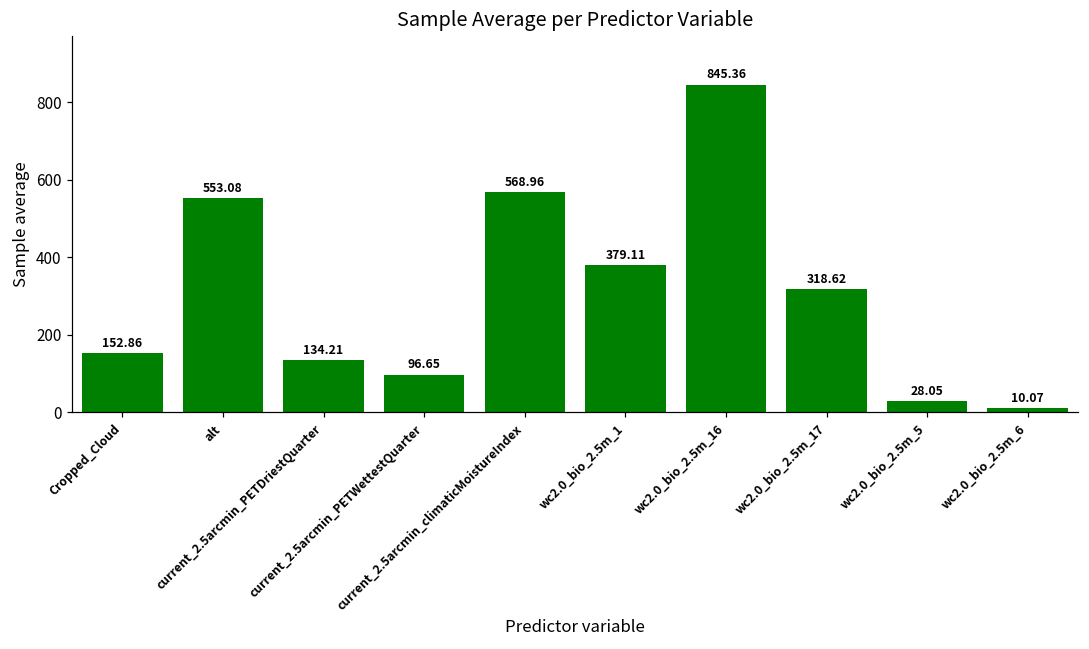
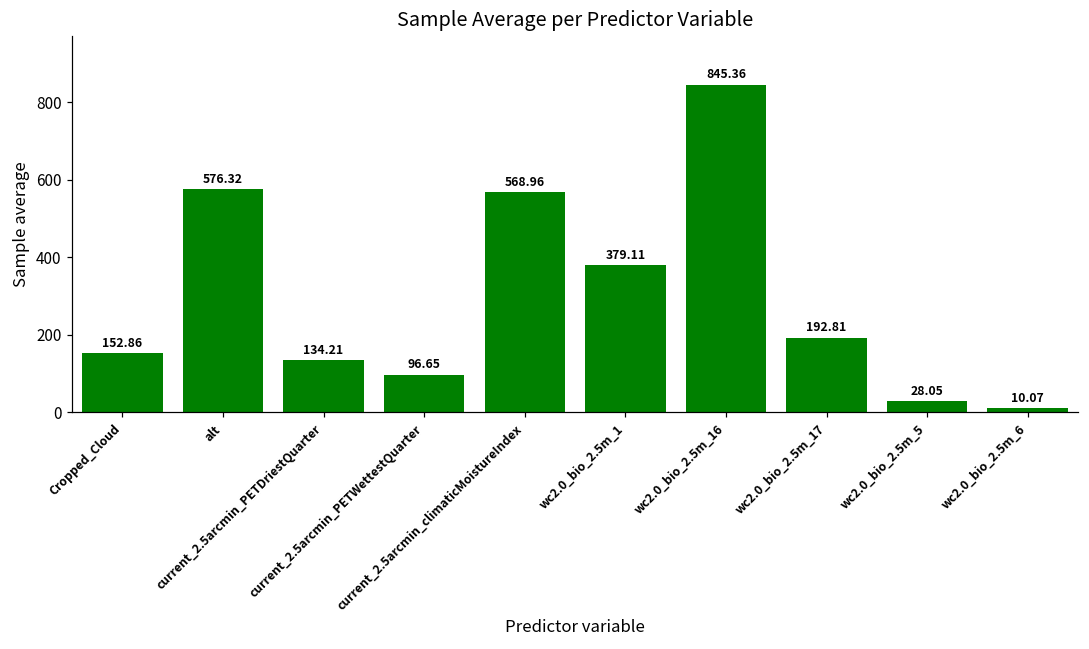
  {
    "Cropped_Cloud": 152.86,
-   "alt": 553.08,
+   "alt": 576.32,
    "current_2.5arcmin_PETDriestQuarter": 134.21,
    "current_2.5arcmin_PETWettestQuarter": 96.65,
    "current_2.5arcmin_climaticMoistureIndex": 568.96,
    "wc2.0_bio_2.5m_1": 379.11,
    "wc2.0_bio_2.5m_16": 845.36,
-   "wc2.0_bio_2.5m_17": 318.62,
+   "wc2.0_bio_2.5m_17": 192.81,
    "wc2.0_bio_2.5m_5": 28.05,
    "wc2.0_bio_2.5m_6": 10.07
  }
